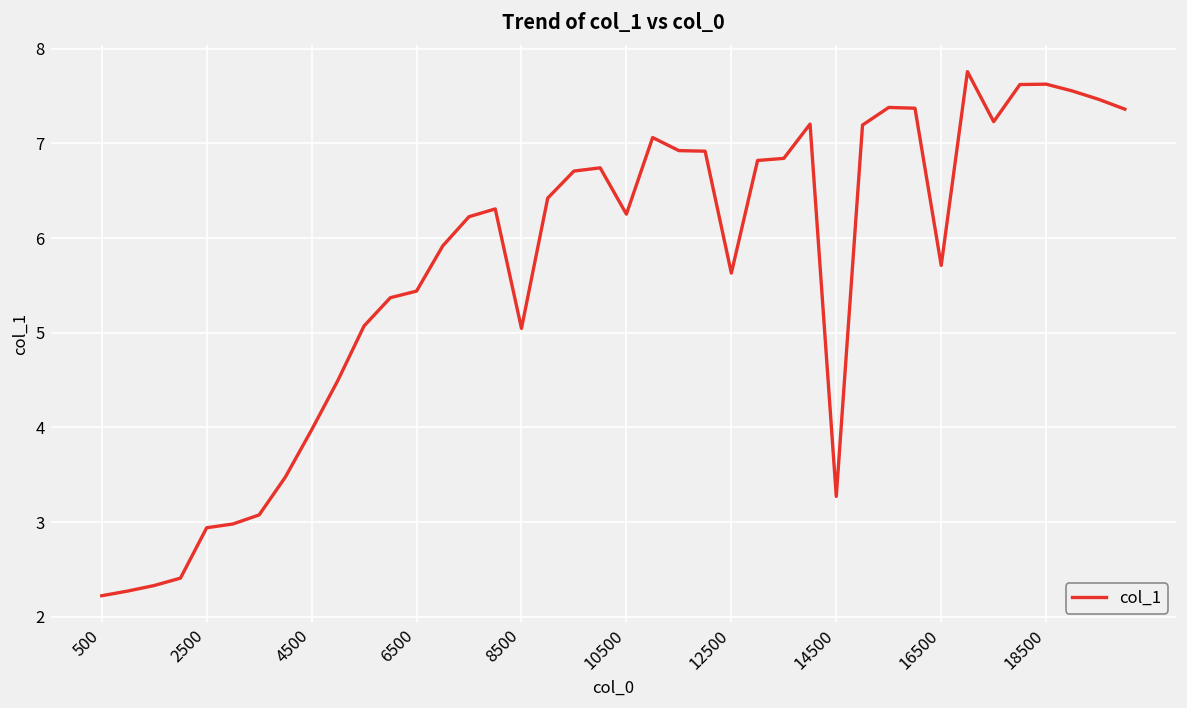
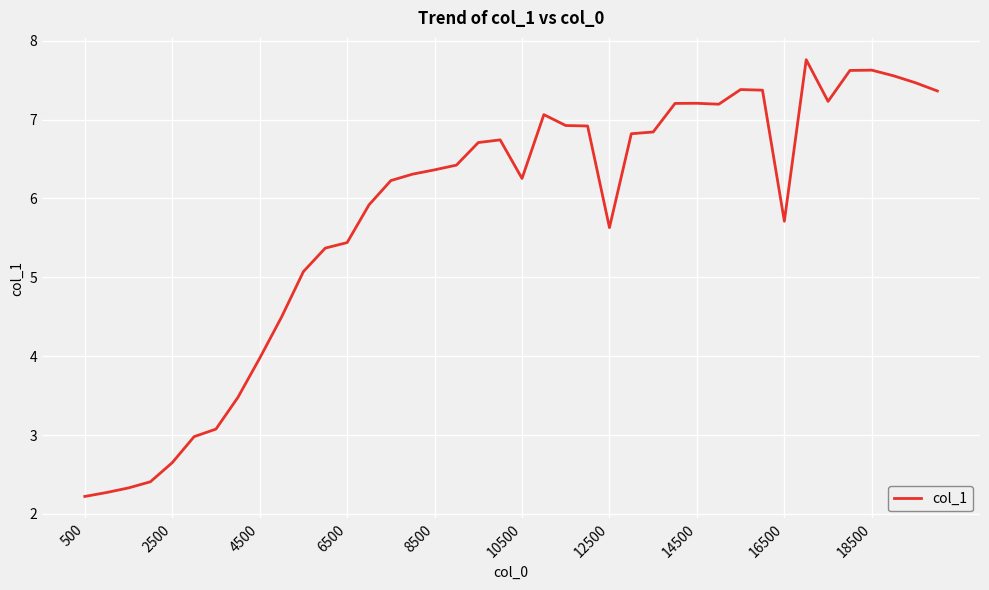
  {
    "500": 2.2,
-   "2500": 2.9,
+   "2500": 2.7,
    "4500": 4.0,
    "6500": 5.4,
-   "8500": 5.0,
+   "8500": 6.4,
    "10500": 6.3,
    "12500": 5.6,
-   "14500": 3.3,
+   "14500": 7.2,
    "16500": 5.7,
    "18500": 7.6
  }
